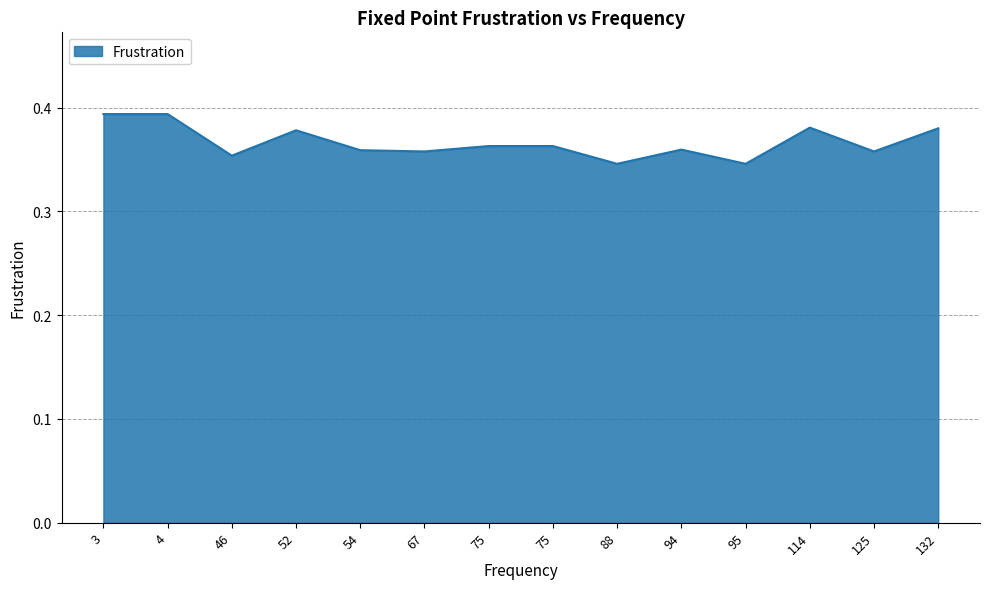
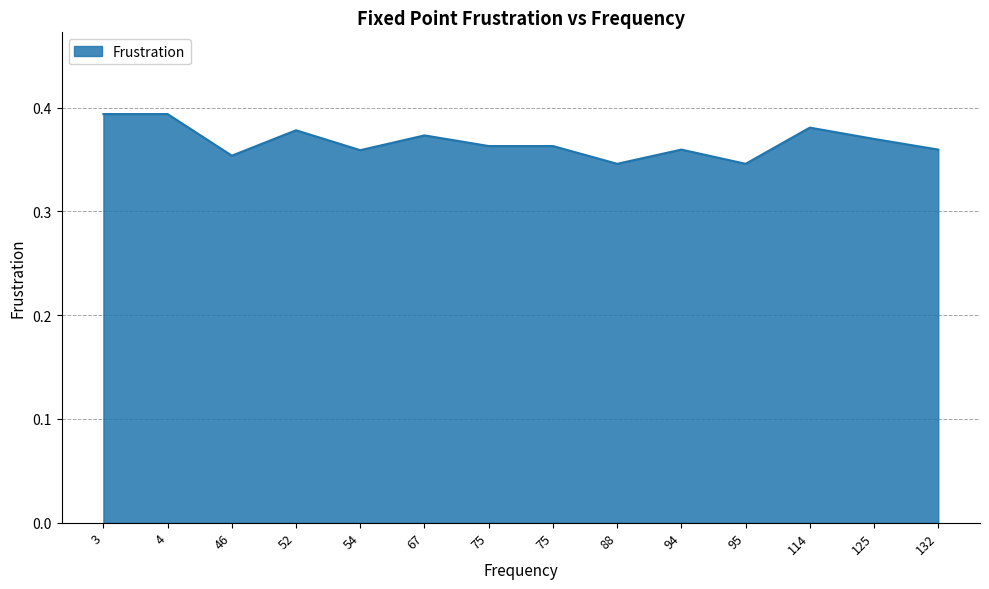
  {
    "3": 0.394,
    "4": 0.394,
    "46": 0.354,
    "52": 0.378,
    "54": 0.359,
-   "67": 0.358,
+   "67": 0.373,
    "88": 0.346,
    "94": 0.360,
    "95": 0.346,
    "114": 0.381,
-   "125": 0.358,
-   "132": 0.380
+   "125": 0.370,
+   "132": 0.360
  }
